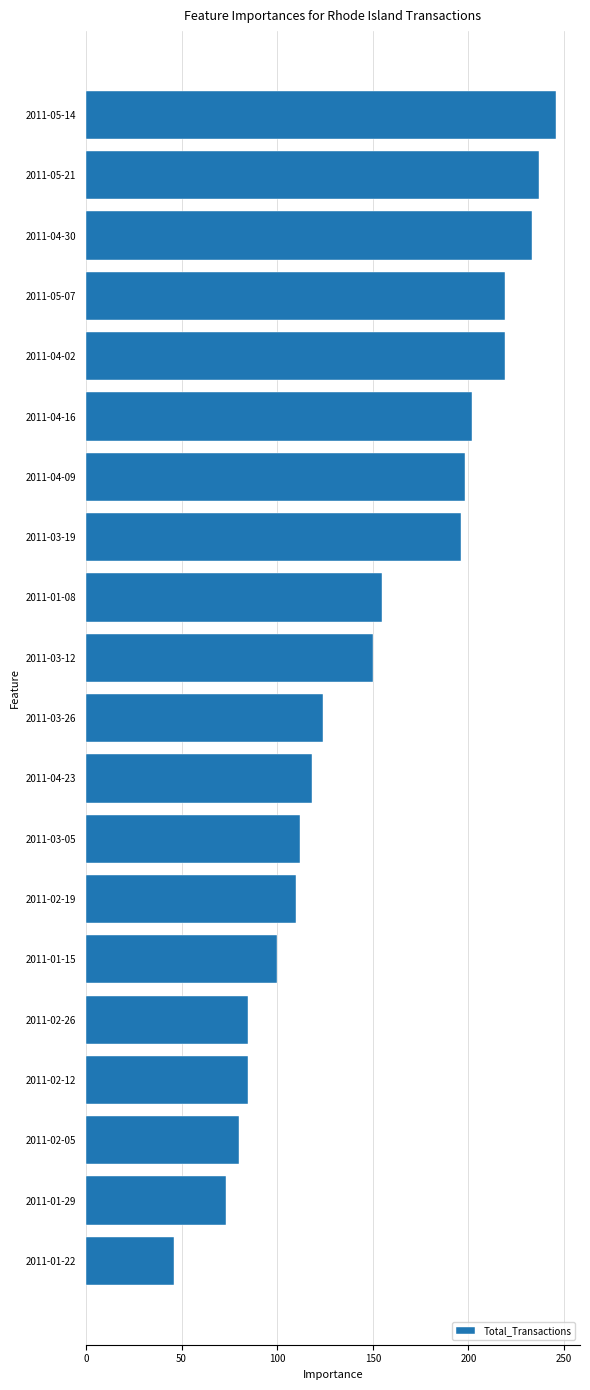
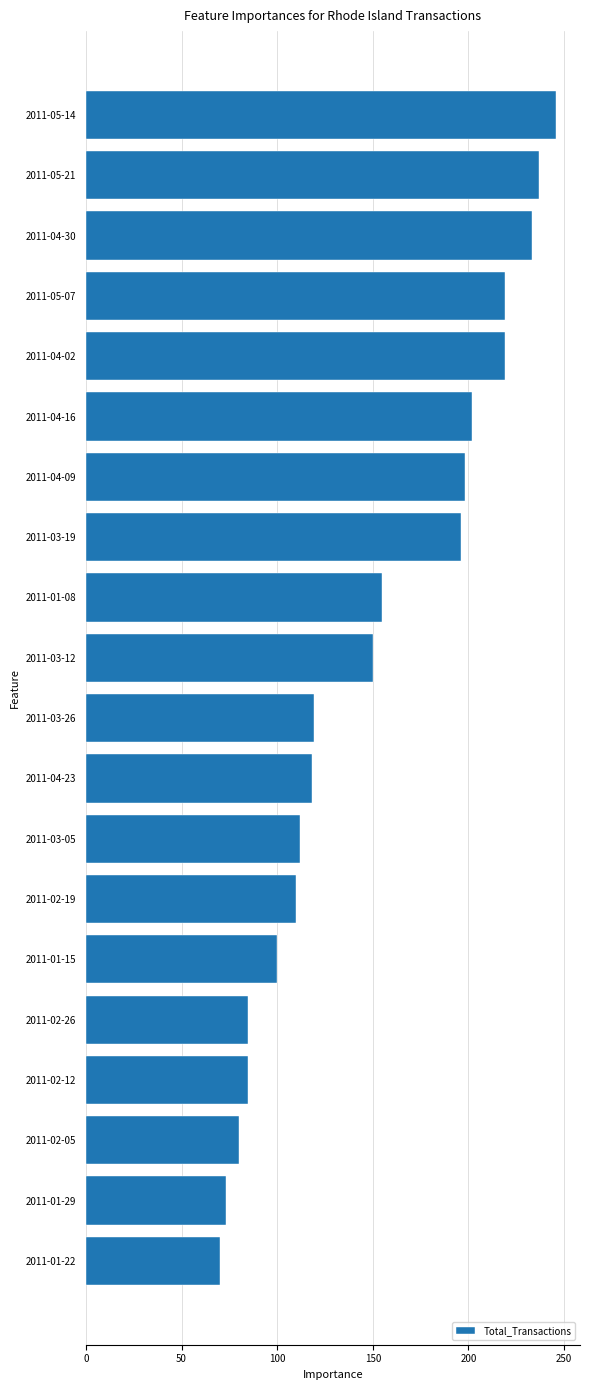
  {
    "2011-05-14": 246,
    "2011-05-21": 237,
    "2011-04-30": 233,
    "2011-05-07": 219,
    "2011-04-02": 219,
    "2011-04-16": 202,
    "2011-04-09": 198,
    "2011-03-19": 196,
    "2011-01-08": 155,
    "2011-03-12": 150,
-   "2011-03-26": 124,
+   "2011-03-26": 119,
    "2011-04-23": 118,
    "2011-03-05": 112,
    "2011-02-19": 110,
    "2011-01-15": 100,
    "2011-02-26": 85,
    "2011-02-12": 85,
    "2011-02-05": 80,
    "2011-01-29": 73,
-   "2011-01-22": 46
+   "2011-01-22": 70
  }
